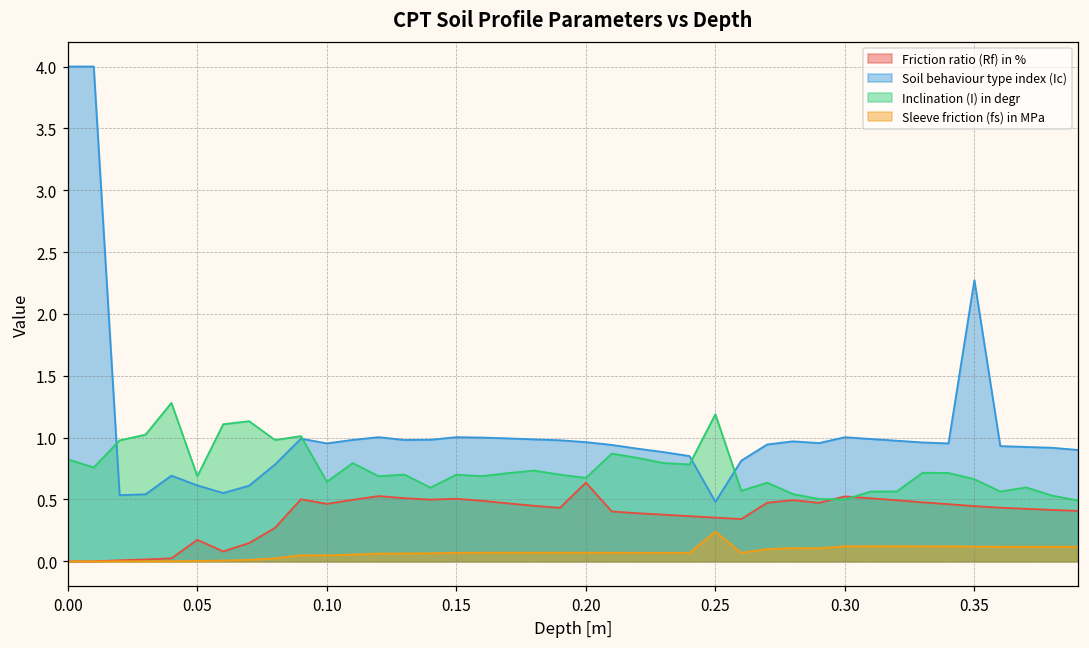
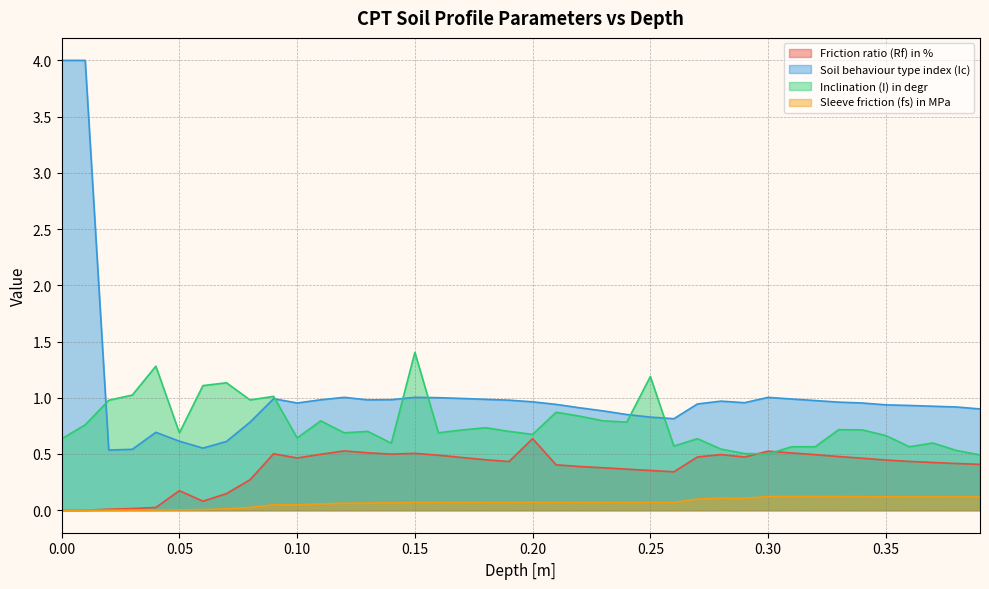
  {
    "Friction ratio (Rf) in %": {
      "0.05": 0.17,
      "0.10": 0.46,
      "0.15": 0.51,
      "0.20": 0.64,
      "0.25": 0.35,
      "0.30": 0.53,
      "0.35": 0.45
    },
    "Soil behaviour type index (Ic)": {
      "0.00": 4.00,
      "0.05": 0.61,
      "0.10": 0.95,
      "0.15": 1.00,
      "0.20": 0.96,
-     "0.25": 0.48,
+     "0.25": 0.83,
      "0.30": 1.00,
-     "0.35": 2.27
+     "0.35": 0.94
    },
    "Inclination (I) in degr": {
-     "0.00": 0.82,
+     "0.00": 0.63,
      "0.05": 0.69,
      "0.10": 0.64,
-     "0.15": 0.70,
+     "0.15": 1.40,
      "0.20": 0.67,
      "0.25": 1.19,
      "0.30": 0.50,
      "0.35": 0.66
    },
    "Sleeve friction (fs) in MPa": {
      "0.05": 0.00,
      "0.10": 0.05,
      "0.15": 0.07,
      "0.20": 0.07,
-     "0.25": 0.24,
+     "0.25": 0.07,
      "0.30": 0.12,
      "0.35": 0.12
    }
  }
